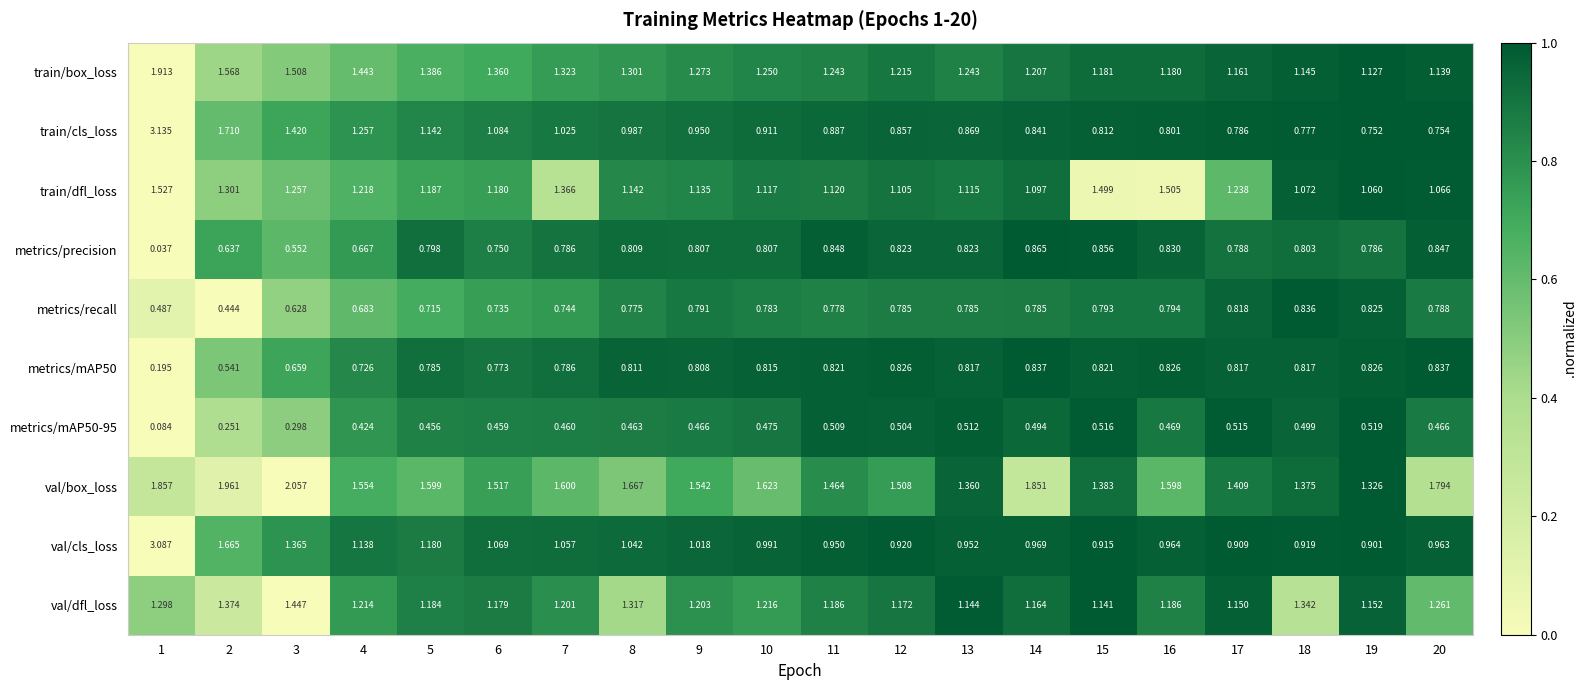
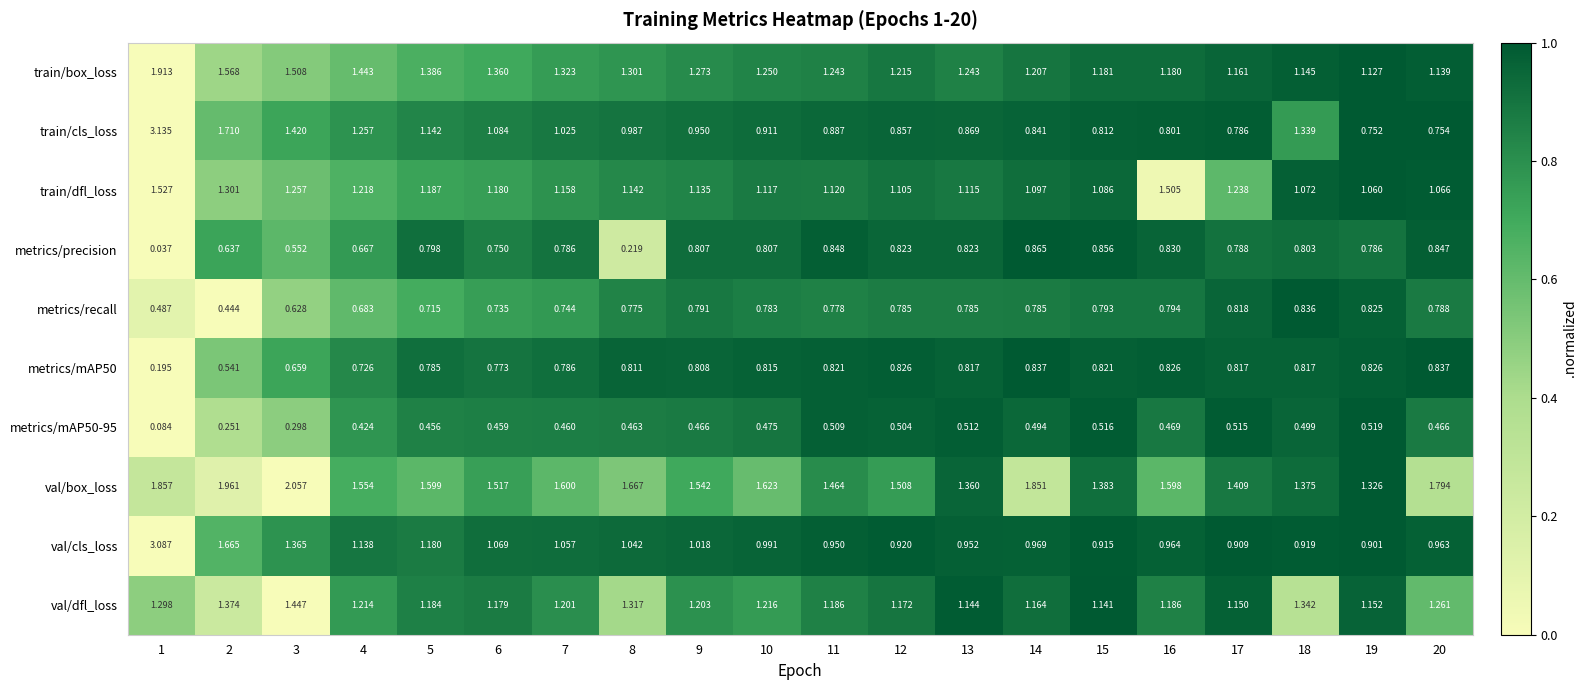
  {
    "train/box_loss": {
      "1": 1.913,
      "2": 1.568,
      "3": 1.508,
      "4": 1.443,
      "5": 1.386,
      "6": 1.360,
      "7": 1.323,
      "8": 1.301,
      "9": 1.273,
      "10": 1.250,
      "11": 1.243,
      "12": 1.215,
      "13": 1.243,
      "14": 1.207,
      "15": 1.181,
      "16": 1.180,
      "17": 1.161,
      "18": 1.145,
      "19": 1.127,
      "20": 1.139
    },
    "train/cls_loss": {
      "1": 3.135,
      "2": 1.710,
      "3": 1.420,
      "4": 1.257,
      "5": 1.142,
      "6": 1.084,
      "7": 1.025,
      "8": 0.987,
      "9": 0.950,
      "10": 0.911,
      "11": 0.887,
      "12": 0.857,
      "13": 0.869,
      "14": 0.841,
      "15": 0.812,
      "16": 0.801,
      "17": 0.786,
-     "18": 0.777,
+     "18": 1.339,
      "19": 0.752,
      "20": 0.754
    },
    "train/dfl_loss": {
      "1": 1.527,
      "2": 1.301,
      "3": 1.257,
      "4": 1.218,
      "5": 1.187,
      "6": 1.180,
-     "7": 1.366,
+     "7": 1.158,
      "8": 1.142,
      "9": 1.135,
      "10": 1.117,
      "11": 1.120,
      "12": 1.105,
      "13": 1.115,
      "14": 1.097,
-     "15": 1.499,
+     "15": 1.086,
      "16": 1.505,
      "17": 1.238,
      "18": 1.072,
      "19": 1.060,
      "20": 1.066
    },
    "metrics/precision": {
      "1": 0.037,
      "2": 0.637,
      "3": 0.552,
      "4": 0.667,
      "5": 0.798,
      "6": 0.750,
      "7": 0.786,
-     "8": 0.809,
+     "8": 0.219,
      "9": 0.807,
      "10": 0.807,
      "11": 0.848,
      "12": 0.823,
      "13": 0.823,
      "14": 0.865,
      "15": 0.856,
      "16": 0.830,
      "17": 0.788,
      "18": 0.803,
      "19": 0.786,
      "20": 0.847
    },
    "metrics/recall": {
      "1": 0.487,
      "2": 0.444,
      "3": 0.628,
      "4": 0.683,
      "5": 0.715,
      "6": 0.735,
      "7": 0.744,
      "8": 0.775,
      "9": 0.791,
      "10": 0.783,
      "11": 0.778,
      "12": 0.785,
      "13": 0.785,
      "14": 0.785,
      "15": 0.793,
      "16": 0.794,
      "17": 0.818,
      "18": 0.836,
      "19": 0.825,
      "20": 0.788
    },
    "metrics/mAP50": {
      "1": 0.195,
      "2": 0.541,
      "3": 0.659,
      "4": 0.726,
      "5": 0.785,
      "6": 0.773,
      "7": 0.786,
      "8": 0.811,
      "9": 0.808,
      "10": 0.815,
      "11": 0.821,
      "12": 0.826,
      "13": 0.817,
      "14": 0.837,
      "15": 0.821,
      "16": 0.826,
      "17": 0.817,
      "18": 0.817,
      "19": 0.826,
      "20": 0.837
    },
    "metrics/mAP50-95": {
      "1": 0.084,
      "2": 0.251,
      "3": 0.298,
      "4": 0.424,
      "5": 0.456,
      "6": 0.459,
      "7": 0.460,
      "8": 0.463,
      "9": 0.466,
      "10": 0.475,
      "11": 0.509,
      "12": 0.504,
      "13": 0.512,
      "14": 0.494,
      "15": 0.516,
      "16": 0.469,
      "17": 0.515,
      "18": 0.499,
      "19": 0.519,
      "20": 0.466
    },
    "val/box_loss": {
      "1": 1.857,
      "2": 1.961,
      "3": 2.057,
      "4": 1.554,
      "5": 1.599,
      "6": 1.517,
      "7": 1.600,
      "8": 1.667,
      "9": 1.542,
      "10": 1.623,
      "11": 1.464,
      "12": 1.508,
      "13": 1.360,
      "14": 1.851,
      "15": 1.383,
      "16": 1.598,
      "17": 1.409,
      "18": 1.375,
      "19": 1.326,
      "20": 1.794
    },
    "val/cls_loss": {
      "1": 3.087,
      "2": 1.665,
      "3": 1.365,
      "4": 1.138,
      "5": 1.180,
      "6": 1.069,
      "7": 1.057,
      "8": 1.042,
      "9": 1.018,
      "10": 0.991,
      "11": 0.950,
      "12": 0.920,
      "13": 0.952,
      "14": 0.969,
      "15": 0.915,
      "16": 0.964,
      "17": 0.909,
      "18": 0.919,
      "19": 0.901,
      "20": 0.963
    },
    "val/dfl_loss": {
      "1": 1.298,
      "2": 1.374,
      "3": 1.447,
      "4": 1.214,
      "5": 1.184,
      "6": 1.179,
      "7": 1.201,
      "8": 1.317,
      "9": 1.203,
      "10": 1.216,
      "11": 1.186,
      "12": 1.172,
      "13": 1.144,
      "14": 1.164,
      "15": 1.141,
      "16": 1.186,
      "17": 1.150,
      "18": 1.342,
      "19": 1.152,
      "20": 1.261
    }
  }
